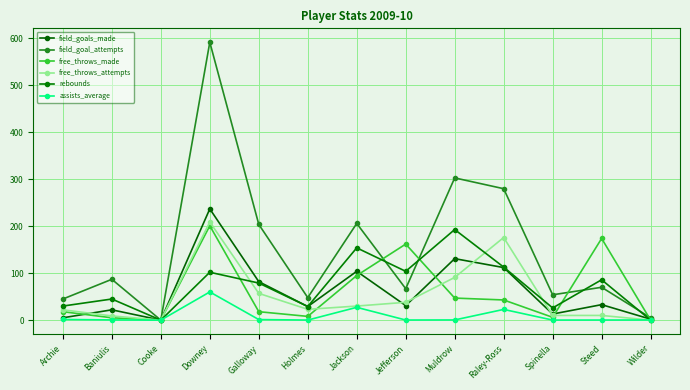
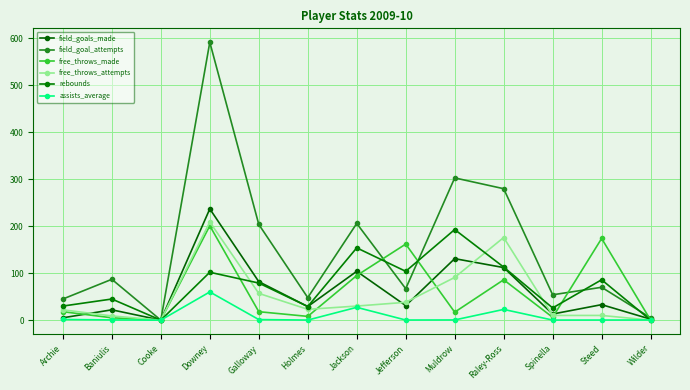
  {
    "free_throws_made": {
      "Downey": 200,
      "Galloway": 20,
      "Holmes": 10,
      "Jackson": 100,
      "Jefferson": 160,
-     "Muldrow": 50,
-     "Raley-Ross": 40,
+     "Muldrow": 20,
+     "Raley-Ross": 90,
      "Steed": 170
    },
    "free_throws_attempts": {
      "Downey": 210,
      "Galloway": 60,
      "Holmes": 20,
      "Jefferson": 40,
      "Muldrow": 90,
      "Raley-Ross": 180,
      "Steed": 10
    },
    "assists_average": {
      "Downey": 60,
      "Galloway": 0,
      "Holmes": 0,
      "Jefferson": 0,
      "Muldrow": 0,
      "Raley-Ross": 20,
      "Spinella": 0,
      "Steed": 0
    }
  }
